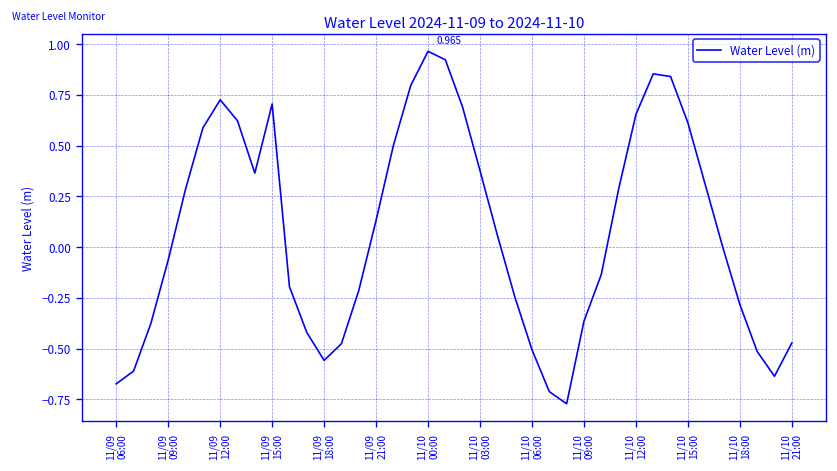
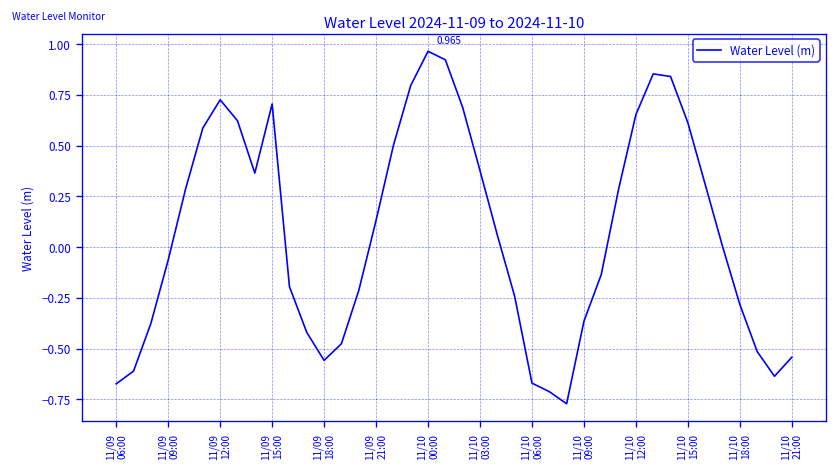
  {
    "11/09 06:00": -0.67,
    "11/09 09:00": -0.06,
    "11/09 12:00": 0.73,
    "11/09 15:00": 0.71,
    "11/09 18:00": -0.56,
    "11/09 21:00": 0.13,
    "11/10 03:00": 0.38,
-   "11/10 06:00": -0.51,
+   "11/10 06:00": -0.67,
    "11/10 09:00": -0.37,
    "11/10 12:00": 0.65,
    "11/10 15:00": 0.61,
    "11/10 18:00": -0.28,
-   "11/10 21:00": -0.47
+   "11/10 21:00": -0.54
  }
